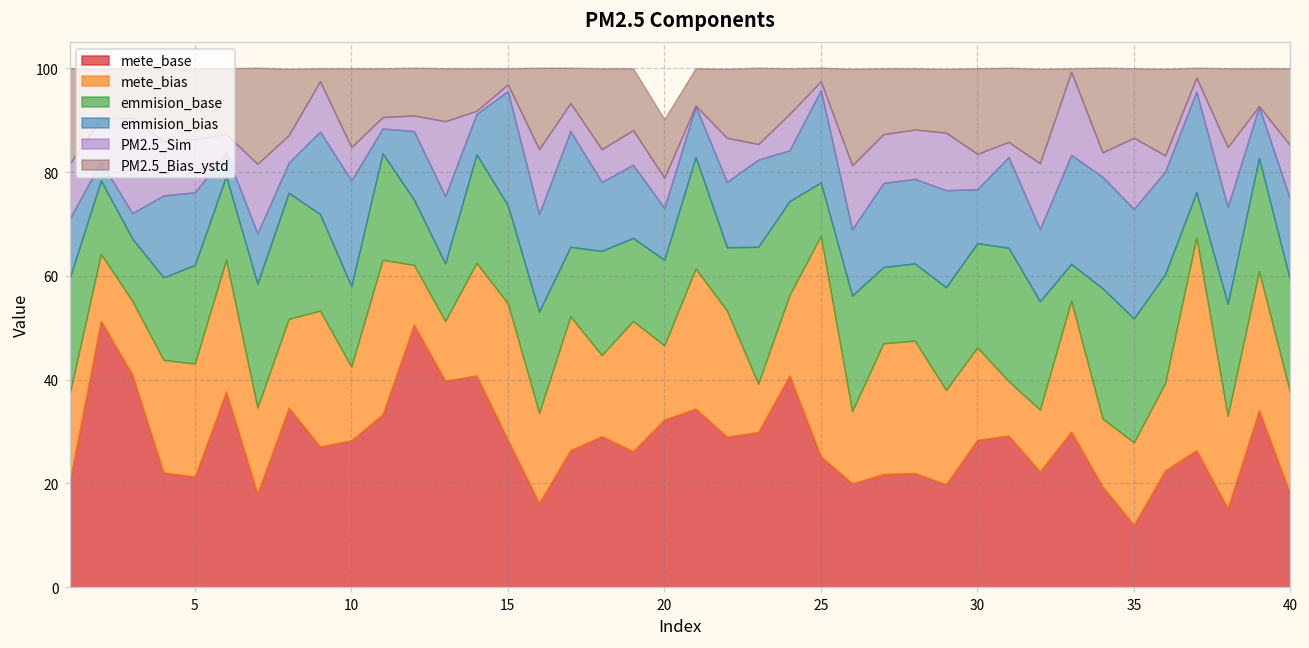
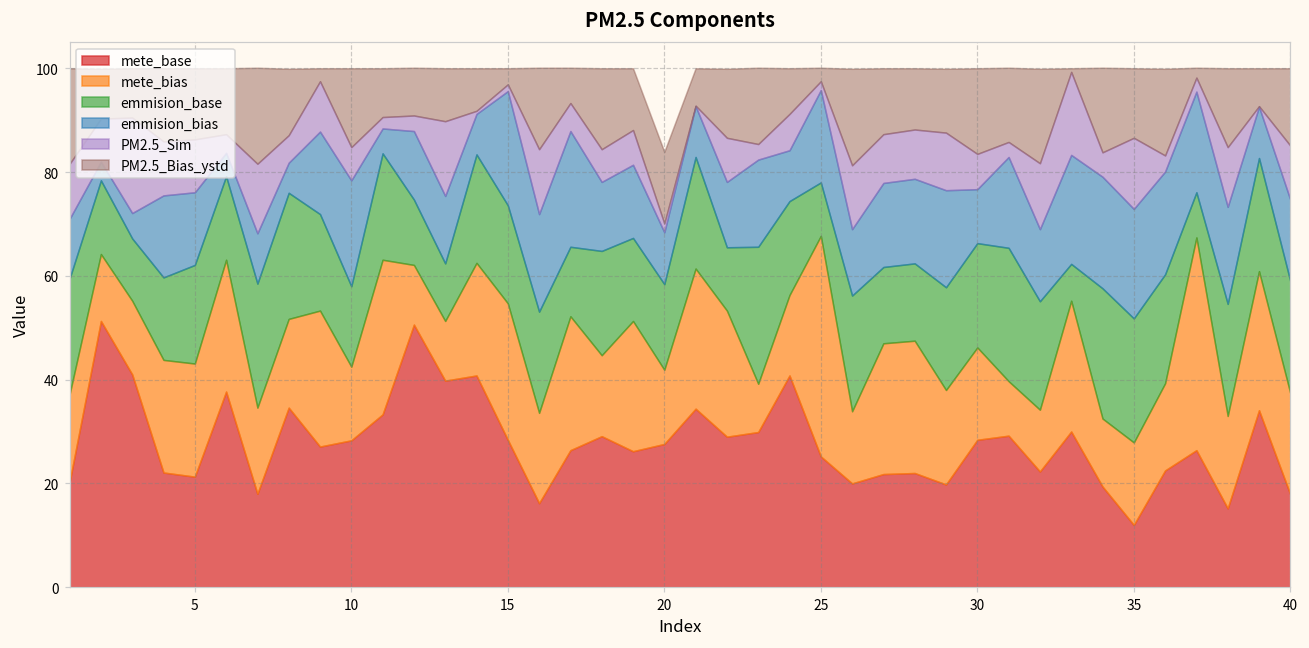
  {
    "mete_base": {
      "5": 21,
      "10": 28,
      "15": 28,
-     "20": 32,
+     "20": 28,
      "25": 25,
      "30": 28,
      "35": 12,
      "40": 18
    },
    "mete_bias": {
      "5": 22,
      "10": 14,
      "15": 26,
      "20": 14,
      "25": 43,
      "30": 18,
      "35": 16,
      "40": 20
    },
    "emmision_base": {
      "5": 19,
      "10": 16,
      "15": 19,
      "20": 17,
      "25": 10,
      "30": 20,
      "35": 24,
      "40": 22
    },
    "emmision_bias": {
      "5": 14,
      "10": 20,
      "15": 22,
      "20": 10,
      "25": 18,
      "30": 10,
      "35": 21,
      "40": 16
    },
    "PM2.5_Sim": {
      "10": 6,
      "15": 1,
-     "20": 6,
+     "20": 2,
      "25": 2,
      "30": 7,
      "35": 14,
      "40": 10
    },
    "PM2.5_Bias_ystd": {
      "10": 15,
      "15": 3,
-     "20": 11,
+     "20": 14,
      "25": 3,
      "30": 17,
      "35": 13,
      "40": 15
    }
  }
